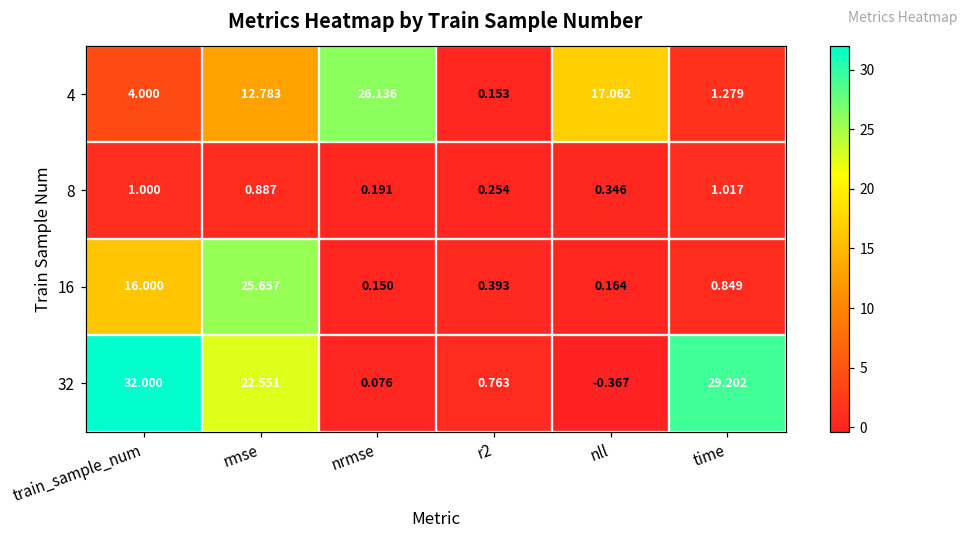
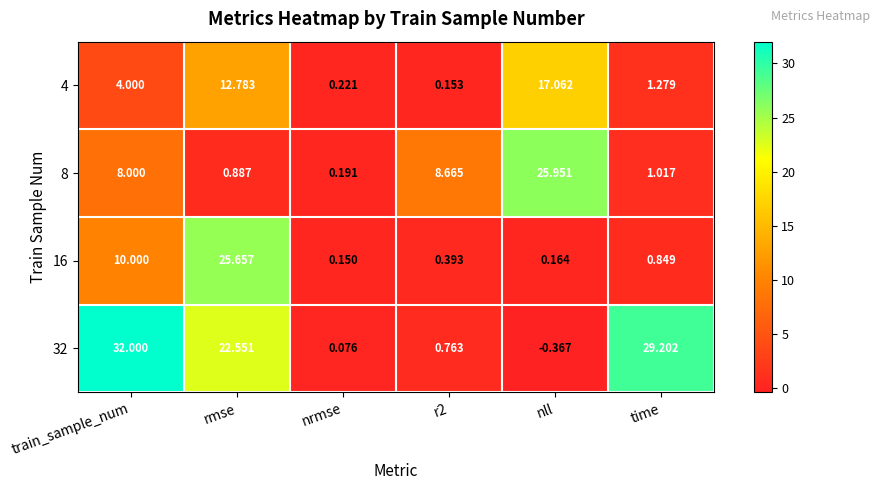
  {
    "4": {
      "train_sample_num": 4.000,
      "rmse": 12.783,
-     "nrmse": 26.136,
+     "nrmse": 0.221,
      "r2": 0.153,
      "nll": 17.062,
      "time": 1.279
    },
    "8": {
-     "train_sample_num": 1.000,
+     "train_sample_num": 8.000,
      "rmse": 0.887,
      "nrmse": 0.191,
-     "r2": 0.254,
-     "nll": 0.346,
+     "r2": 8.665,
+     "nll": 25.951,
      "time": 1.017
    },
    "16": {
-     "train_sample_num": 16.000,
+     "train_sample_num": 10.000,
      "rmse": 25.657,
      "nrmse": 0.150,
      "r2": 0.393,
      "nll": 0.164,
      "time": 0.849
    },
    "32": {
      "train_sample_num": 32.000,
      "rmse": 22.551,
      "nrmse": 0.076,
      "r2": 0.763,
      "nll": -0.367,
      "time": 29.202
    }
  }
